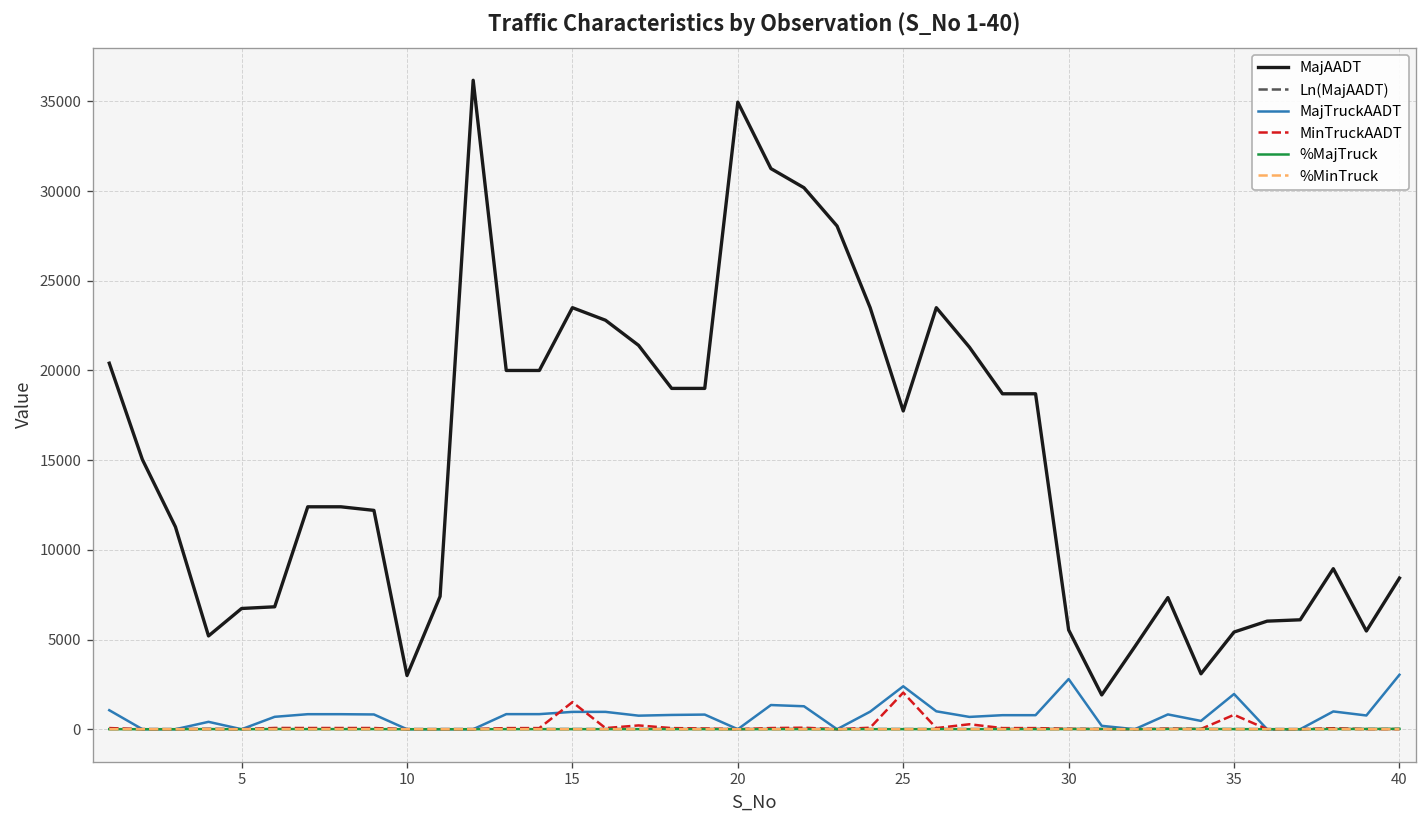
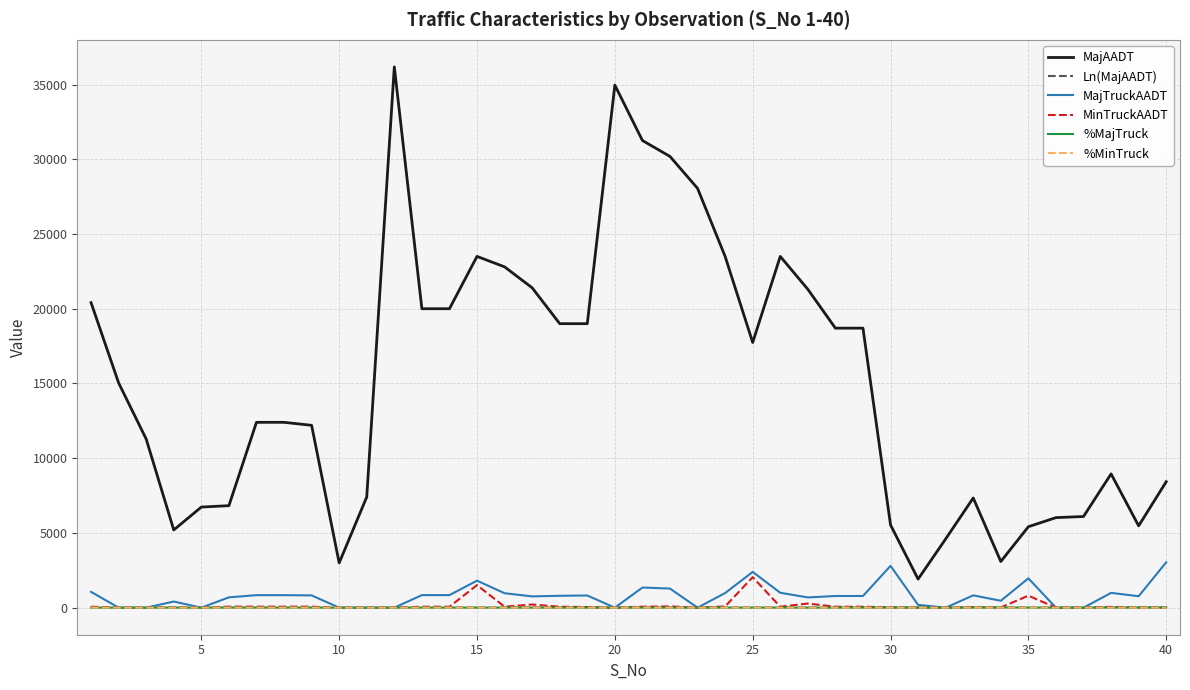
  {
    "MajAADT": {
      "5": 6700,
      "10": 3000,
      "15": 23500,
      "20": 35000,
      "25": 17700,
      "30": 5500,
      "35": 5400,
      "40": 8400
    },
    "MajTruckAADT": {
-     "15": 1000,
+     "15": 1800,
      "25": 2400,
      "30": 2800,
      "35": 2000,
      "40": 3000
    },
    "MinTruckAADT": {
      "15": 1500,
      "25": 2000,
      "35": 800
    }
  }
